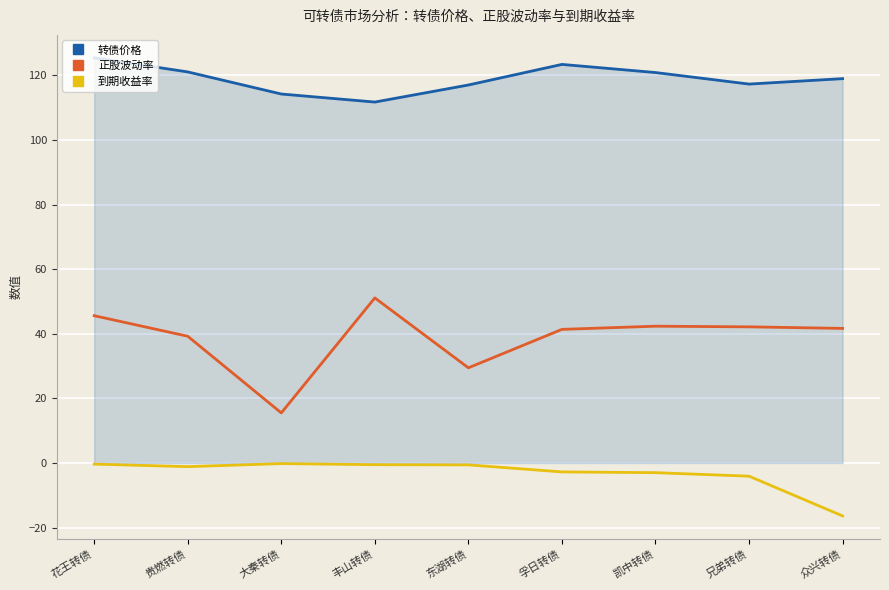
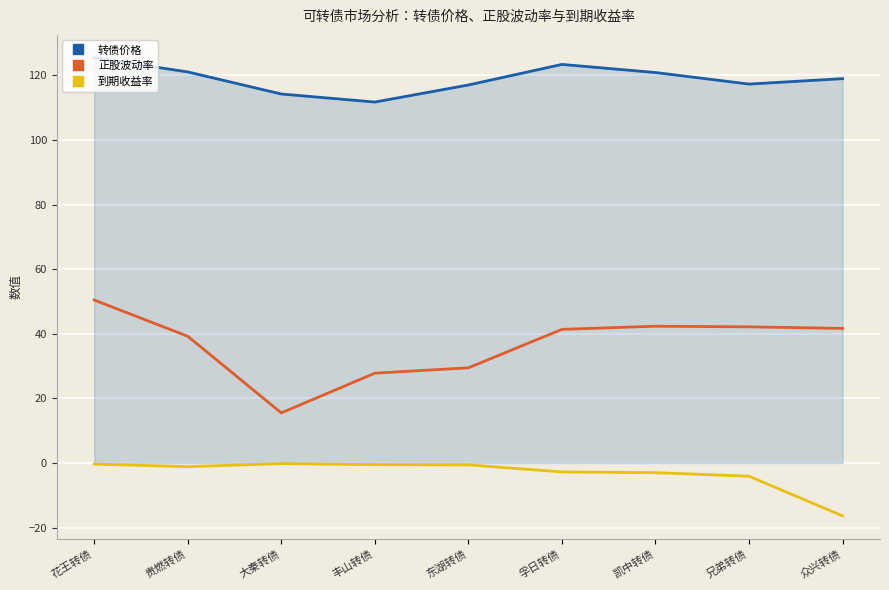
  {
    "转债价格": {
      "贵燃转债": 121,
      "大秦转债": 114,
      "丰山转债": 112,
      "东湖转债": 117,
      "孚日转债": 123,
      "凯中转债": 121,
      "兄弟转债": 117,
      "众兴转债": 119
    },
    "正股波动率": {
-     "花王转债": 46,
+     "花王转债": 50,
      "贵燃转债": 39,
      "大秦转债": 15,
-     "丰山转债": 51,
+     "丰山转债": 28,
      "东湖转债": 29,
      "孚日转债": 41,
      "凯中转债": 42,
      "兄弟转债": 42,
      "众兴转债": 42
    },
    "到期收益率": {
      "花王转债": 0,
      "贵燃转债": -1,
      "大秦转债": 0,
      "丰山转债": -1,
      "东湖转债": -1,
      "孚日转债": -3,
      "凯中转债": -3,
      "兄弟转债": -4,
      "众兴转债": -16
    }
  }
